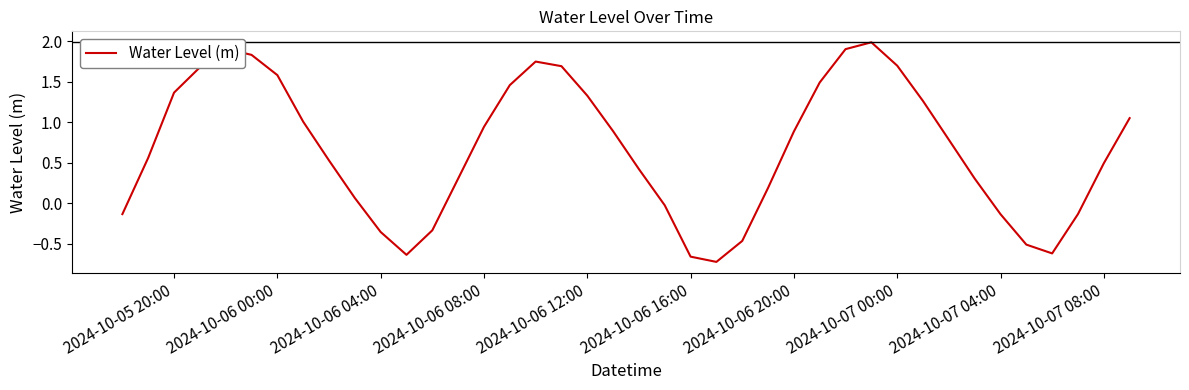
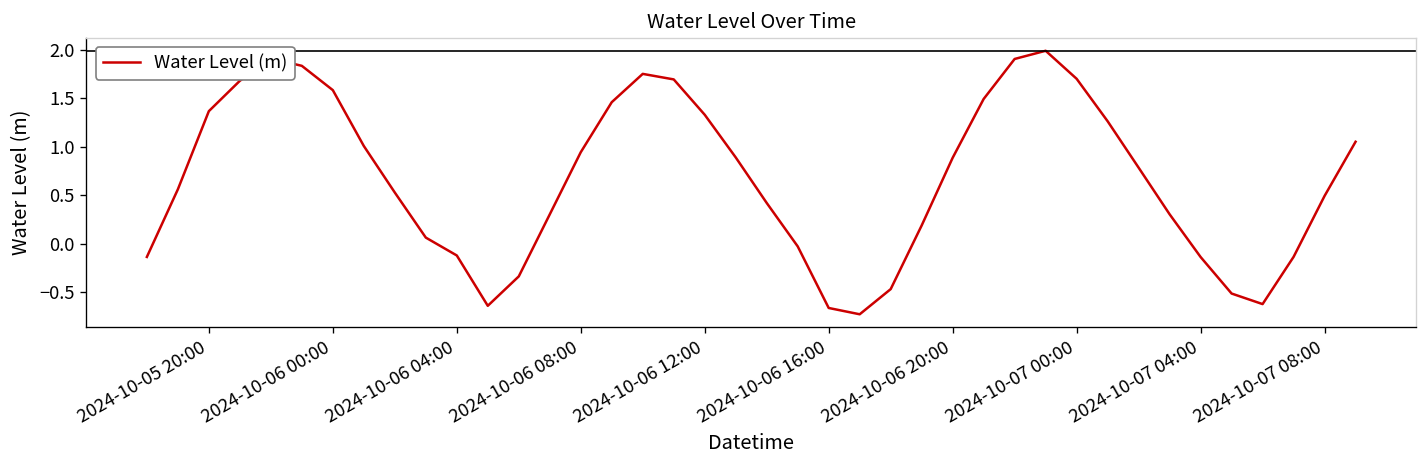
  {
    "2024-10-05 20:00": 1.4,
    "2024-10-06 00:00": 1.6,
-   "2024-10-06 04:00": -0.4,
+   "2024-10-06 04:00": -0.1,
    "2024-10-06 08:00": 0.9,
    "2024-10-06 12:00": 1.3,
    "2024-10-06 16:00": -0.7,
    "2024-10-06 20:00": 0.9,
    "2024-10-07 00:00": 1.7,
    "2024-10-07 04:00": -0.1,
    "2024-10-07 08:00": 0.5
  }
